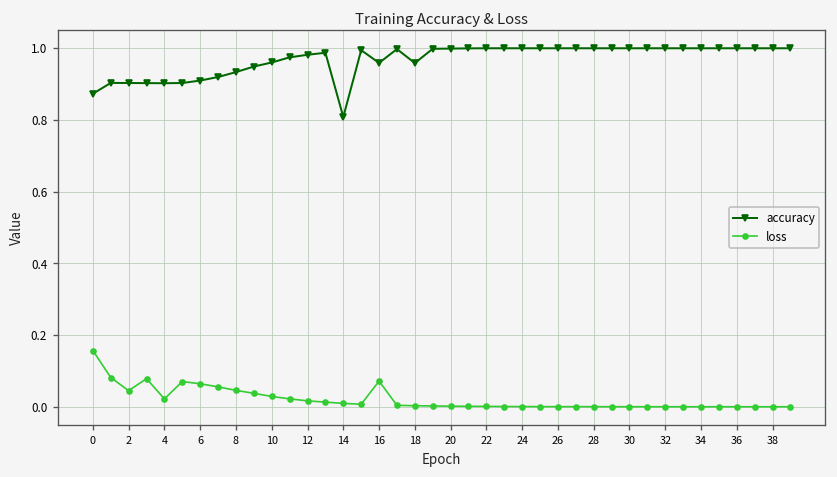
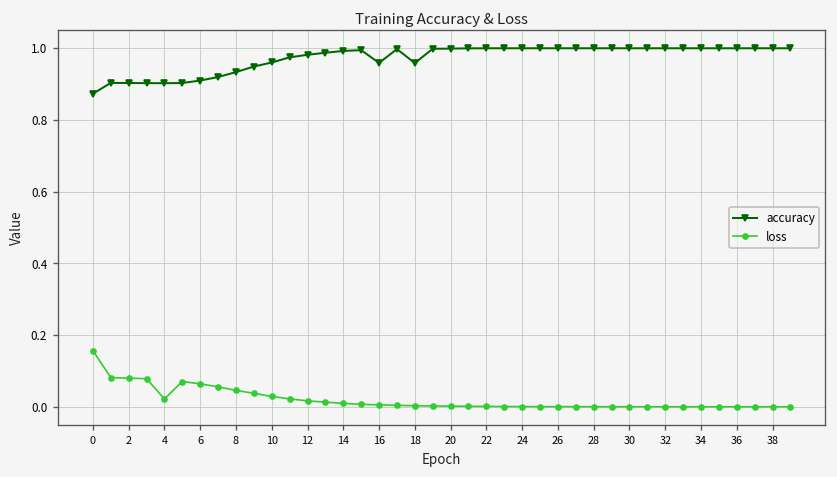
  {
    "accuracy": {
      "0": 0.87,
      "2": 0.90,
      "4": 0.90,
      "6": 0.91,
      "8": 0.93,
      "10": 0.96,
      "12": 0.98,
-     "14": 0.81,
+     "14": 0.99,
      "16": 0.96,
      "18": 0.96,
      "20": 1.00,
      "22": 1.00,
      "24": 1.00,
      "26": 1.00,
      "28": 1.00,
      "30": 1.00,
      "32": 1.00,
      "34": 1.00,
      "36": 1.00,
      "38": 1.00
    },
    "loss": {
      "0": 0.16,
-     "2": 0.05,
+     "2": 0.08,
      "4": 0.02,
      "6": 0.06,
      "8": 0.05,
      "10": 0.03,
      "12": 0.02,
      "14": 0.01,
-     "16": 0.07,
+     "16": 0.01,
      "18": 0.00,
      "20": 0.00,
      "22": 0.00,
      "24": 0.00,
      "26": 0.00,
      "28": 0.00,
      "30": 0.00,
      "32": 0.00,
      "34": 0.00,
      "36": 0.00,
      "38": 0.00
    }
  }
